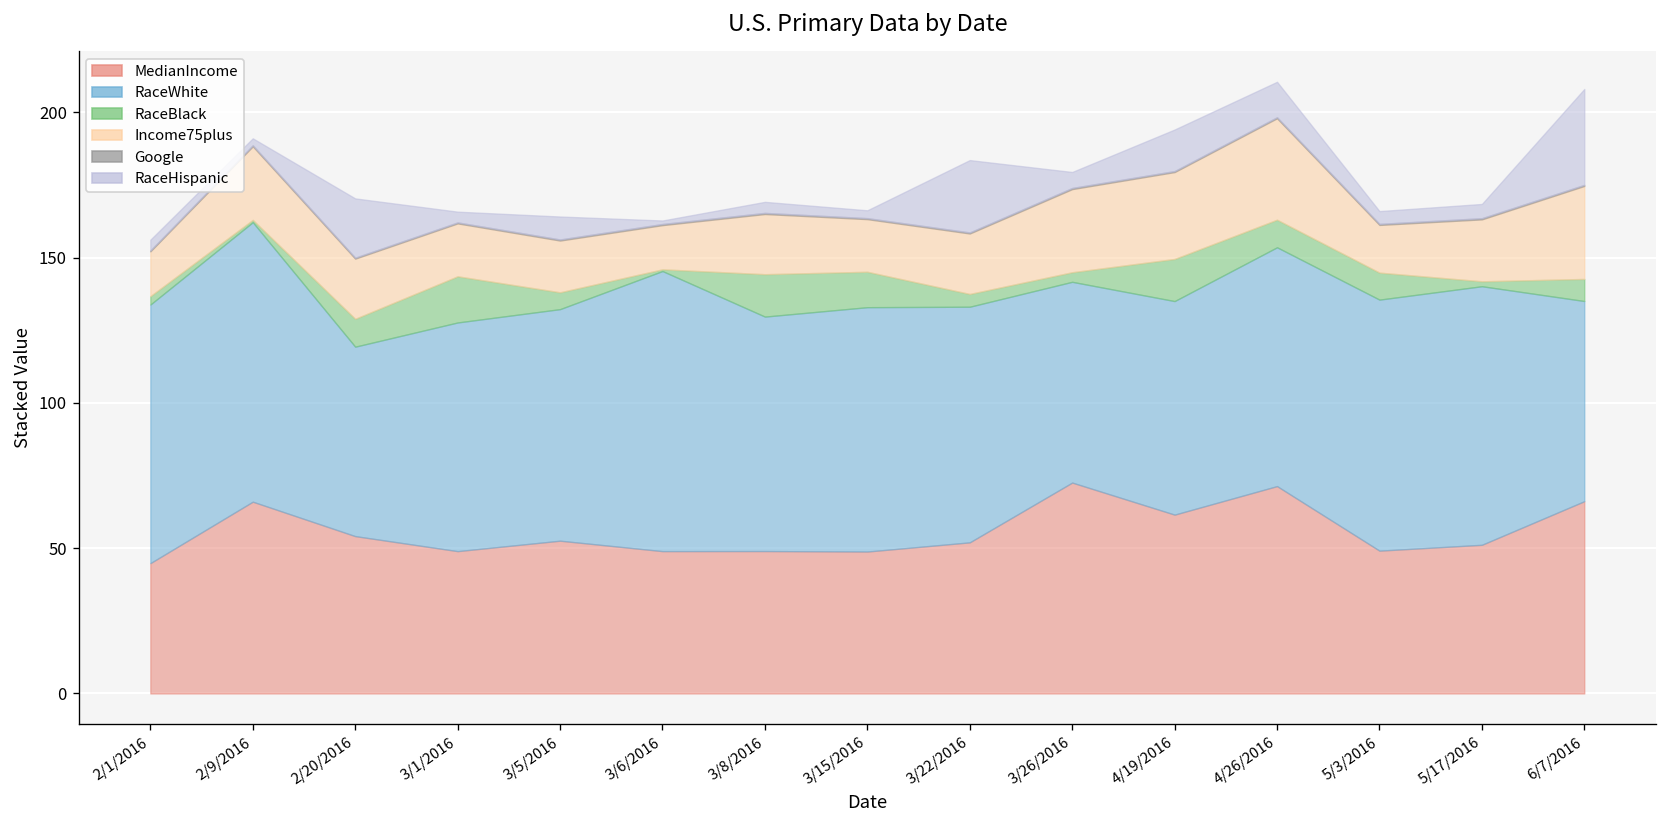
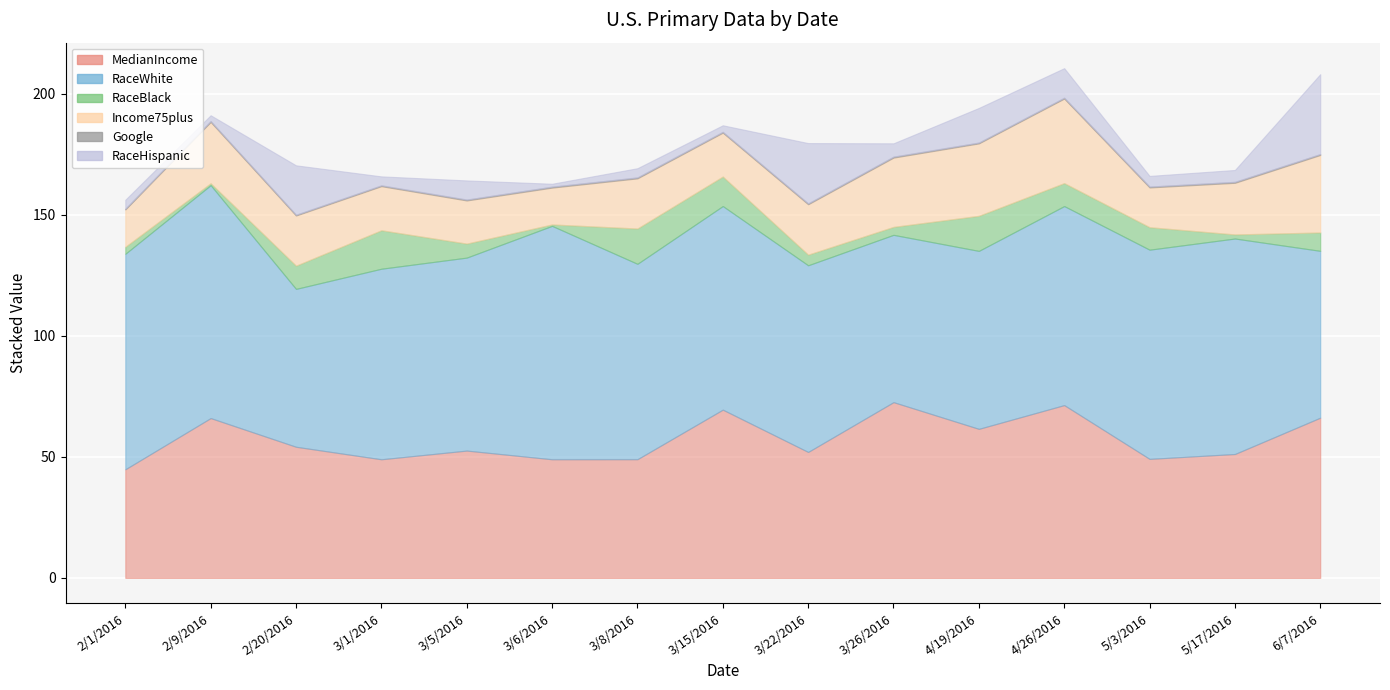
  {
    "MedianIncome": {
      "2/1/2016": 45,
      "2/9/2016": 66,
      "2/20/2016": 54,
      "3/1/2016": 49,
      "3/5/2016": 53,
      "3/6/2016": 49,
      "3/8/2016": 49,
-     "3/15/2016": 49,
+     "3/15/2016": 69,
      "3/22/2016": 52,
      "3/26/2016": 73,
      "4/19/2016": 62,
      "4/26/2016": 71,
      "5/3/2016": 49,
      "5/17/2016": 51,
      "6/7/2016": 66
    },
    "RaceWhite": {
      "2/1/2016": 89,
      "2/20/2016": 65,
      "3/1/2016": 79,
      "3/5/2016": 80,
      "3/8/2016": 81,
      "3/15/2016": 84,
-     "3/22/2016": 81,
+     "3/22/2016": 77,
      "3/26/2016": 69,
      "4/19/2016": 74,
      "4/26/2016": 82,
      "5/3/2016": 86,
      "5/17/2016": 89,
      "6/7/2016": 69
    },
    "RaceHispanic": {
      "2/1/2016": 4,
      "2/9/2016": 2,
      "2/20/2016": 20,
      "3/1/2016": 4,
      "3/5/2016": 8,
      "3/6/2016": 1,
      "3/8/2016": 4,
      "3/15/2016": 3,
      "3/22/2016": 25,
      "3/26/2016": 6,
      "4/19/2016": 14,
      "4/26/2016": 12,
      "5/3/2016": 4,
      "5/17/2016": 5,
      "6/7/2016": 33
    }
  }
